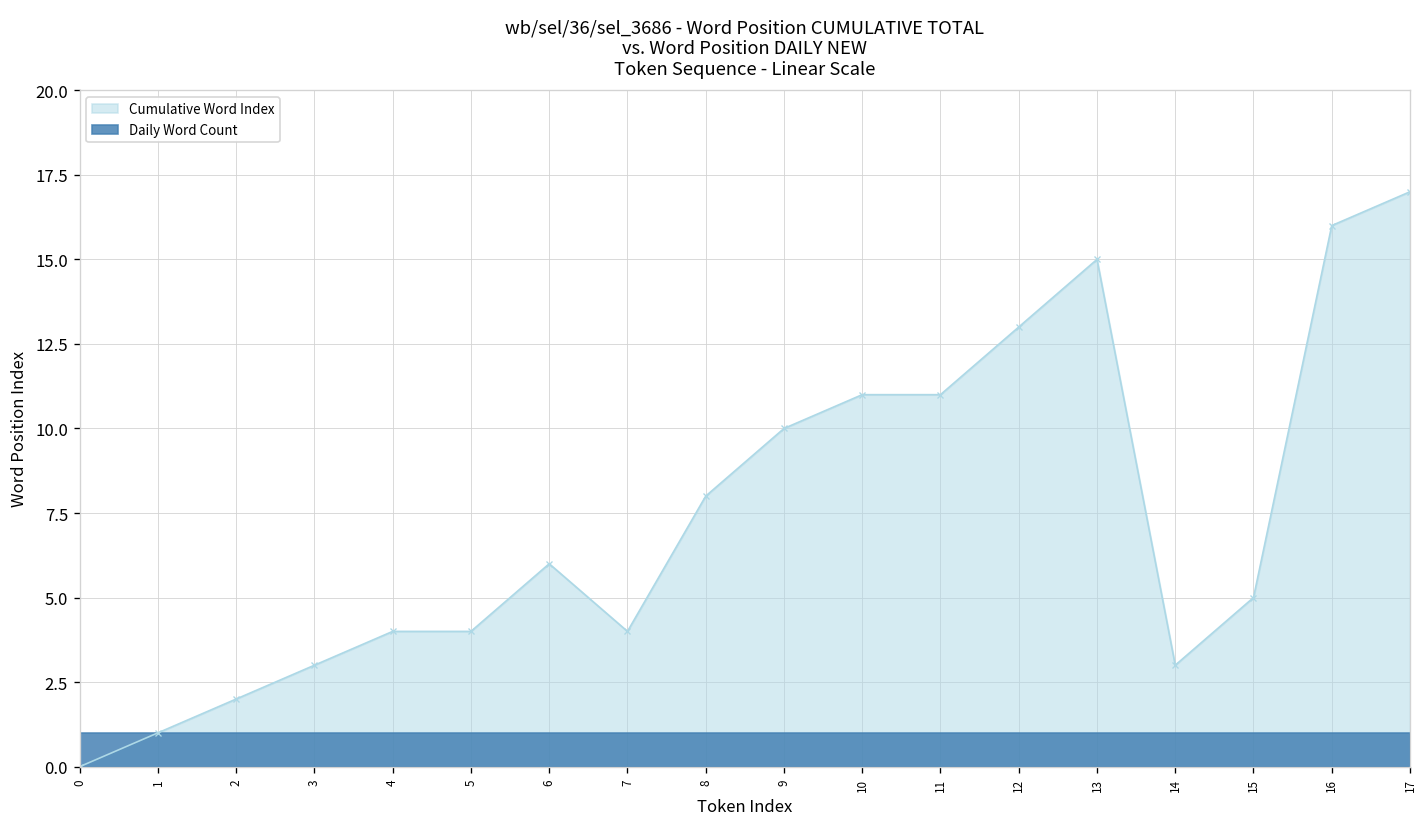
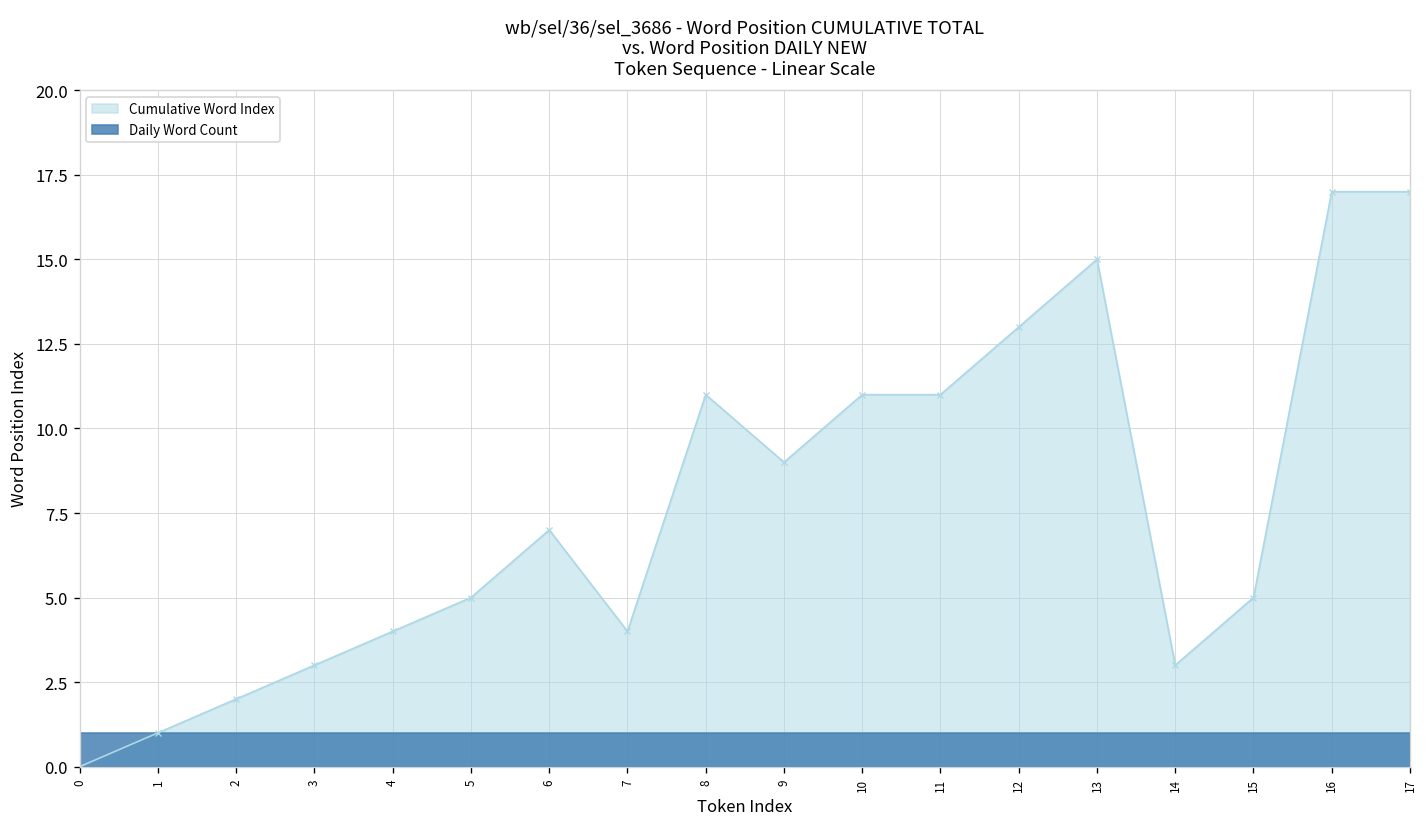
  {
    "Cumulative Word Index": {
      "0": 0,
      "2": 2,
      "3": 3,
      "4": 4,
-     "5": 4,
-     "6": 6,
+     "5": 5,
+     "6": 7,
      "7": 4,
-     "8": 8,
-     "9": 10,
+     "8": 11,
+     "9": 9,
      "10": 11,
      "11": 11,
      "12": 13,
      "13": 15,
      "14": 3,
      "15": 5,
-     "16": 16,
+     "16": 17,
      "17": 17
    },
    "Daily Word Count": {
      "0": 1,
      "2": 1,
      "3": 1,
      "4": 1,
      "5": 1,
      "6": 1,
      "7": 1,
      "8": 1,
      "9": 1,
      "10": 1,
      "11": 1,
      "12": 1,
      "13": 1,
      "14": 1,
      "15": 1,
      "16": 1,
      "17": 1
    }
  }
